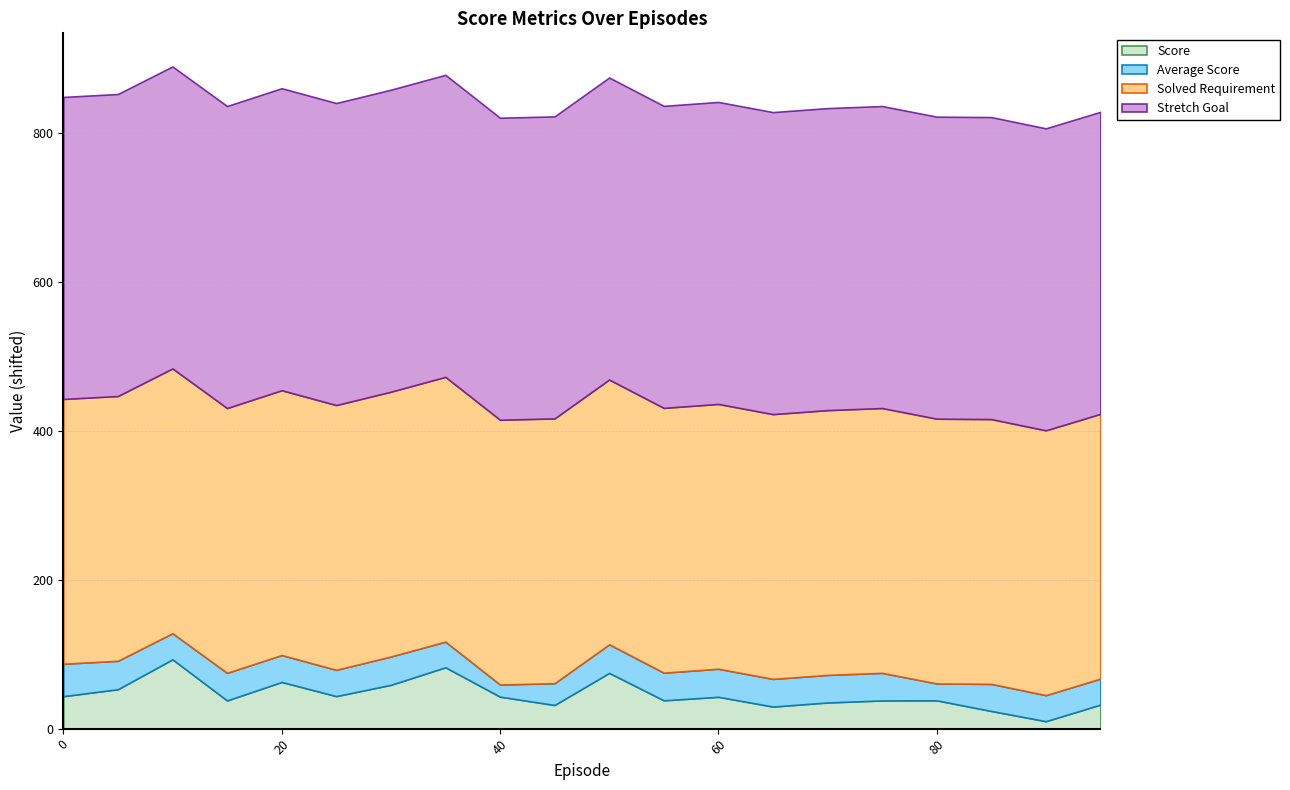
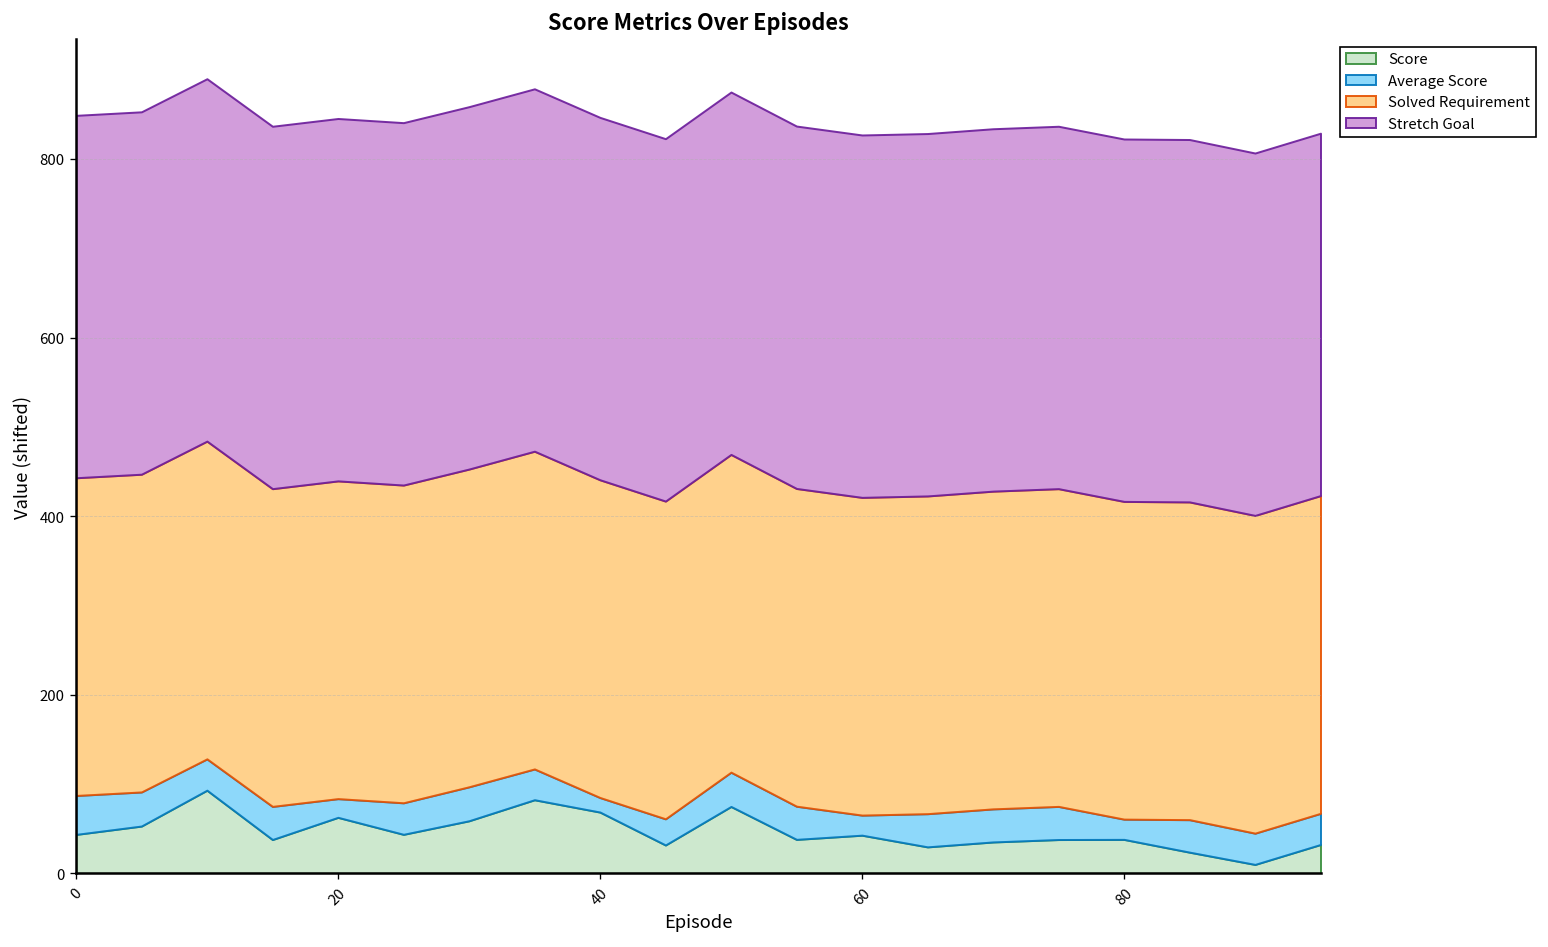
  {
    "Score": {
      "0": 40,
      "20": 60,
-     "40": 40,
+     "40": 70,
      "60": 40,
      "80": 40
    },
    "Average Score": {
      "0": 40,
-     "20": 40,
+     "20": 20,
      "40": 20,
-     "60": 40,
+     "60": 20,
      "80": 20
    },
    "Solved Requirement": {
      "0": 360,
      "20": 360,
      "40": 360,
      "60": 360,
      "80": 360
    },
    "Stretch Goal": {
      "0": 410,
      "20": 410,
      "40": 410,
      "60": 410,
      "80": 410
    }
  }
